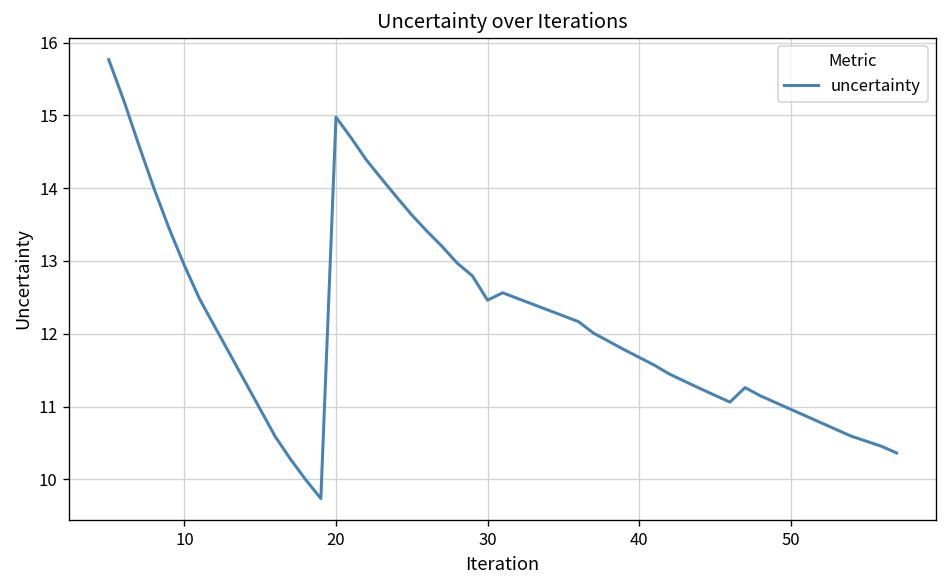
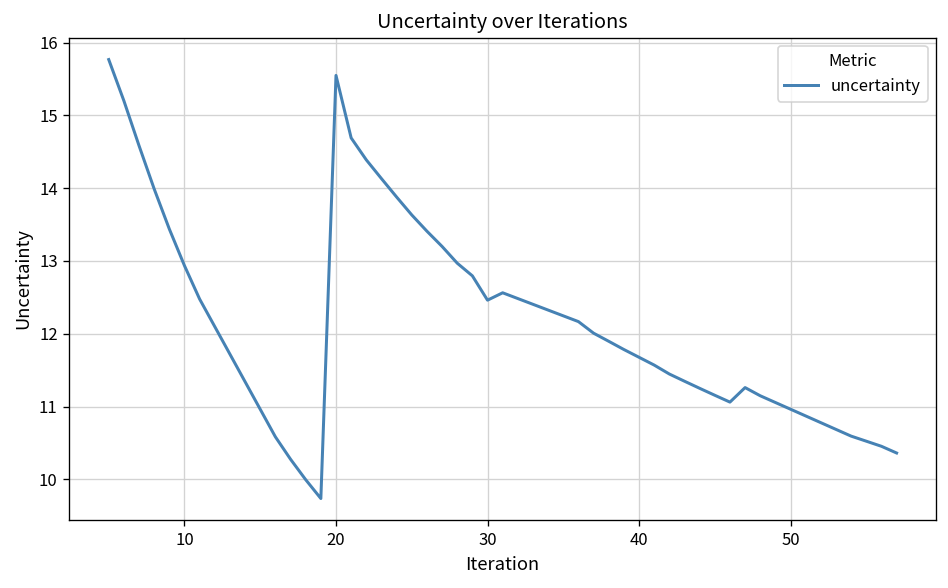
  {
    "10": 12.9,
-   "20": 15.0,
+   "20": 15.5,
    "30": 12.5,
    "40": 11.7
  }
